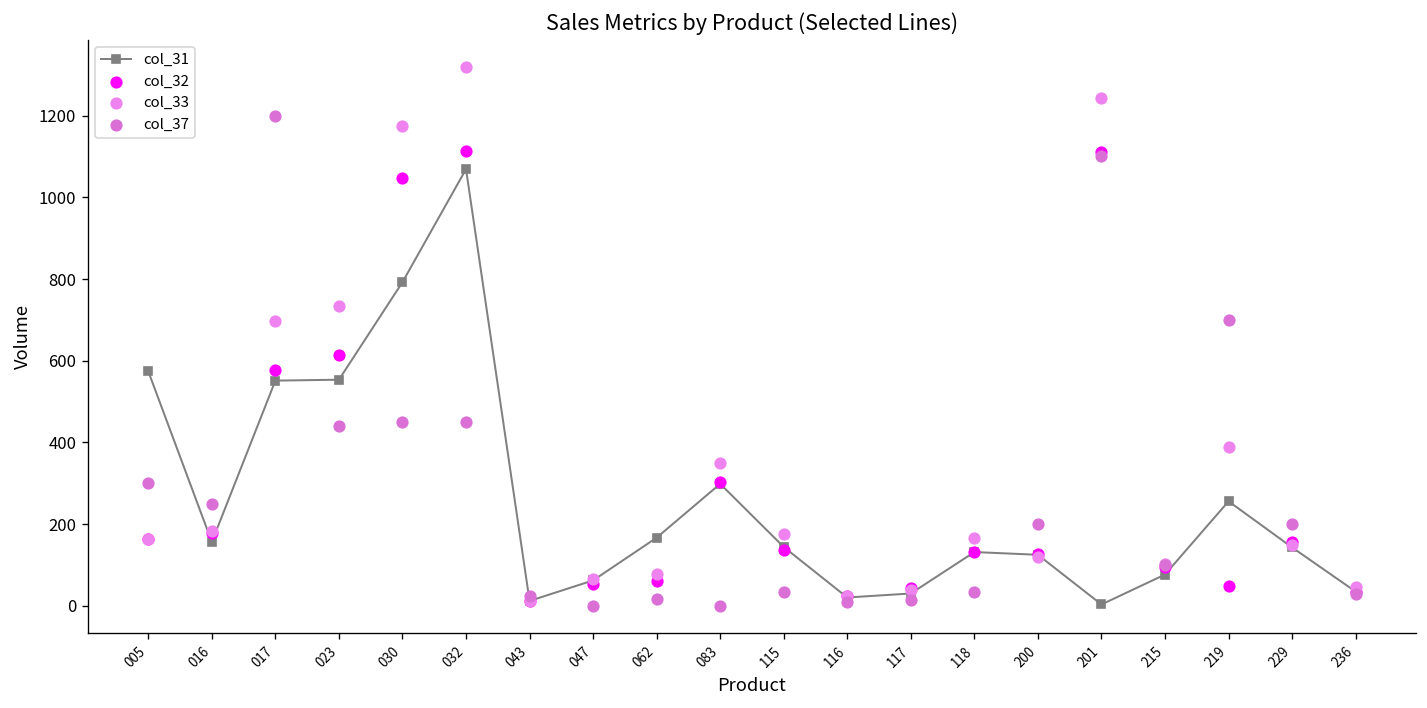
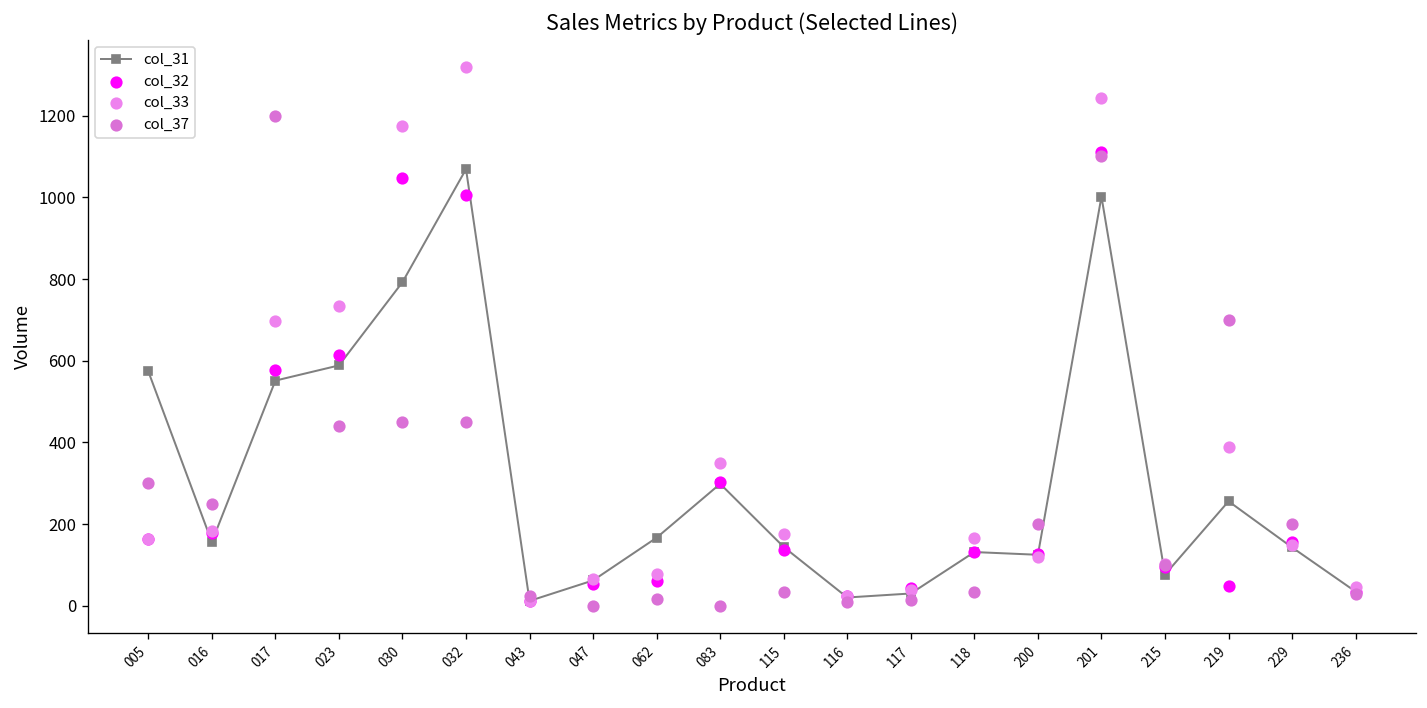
  {
    "col_31": {
      "005": 570,
      "016": 160,
      "017": 550,
-     "023": 550,
+     "023": 590,
      "030": 790,
      "032": 1070,
      "062": 170,
      "117": 30,
-     "201": 0,
+     "201": 1000,
      "215": 80,
      "219": 260
    },
    "col_32": {
-     "032": 1110
+     "032": 1010
    }
  }
